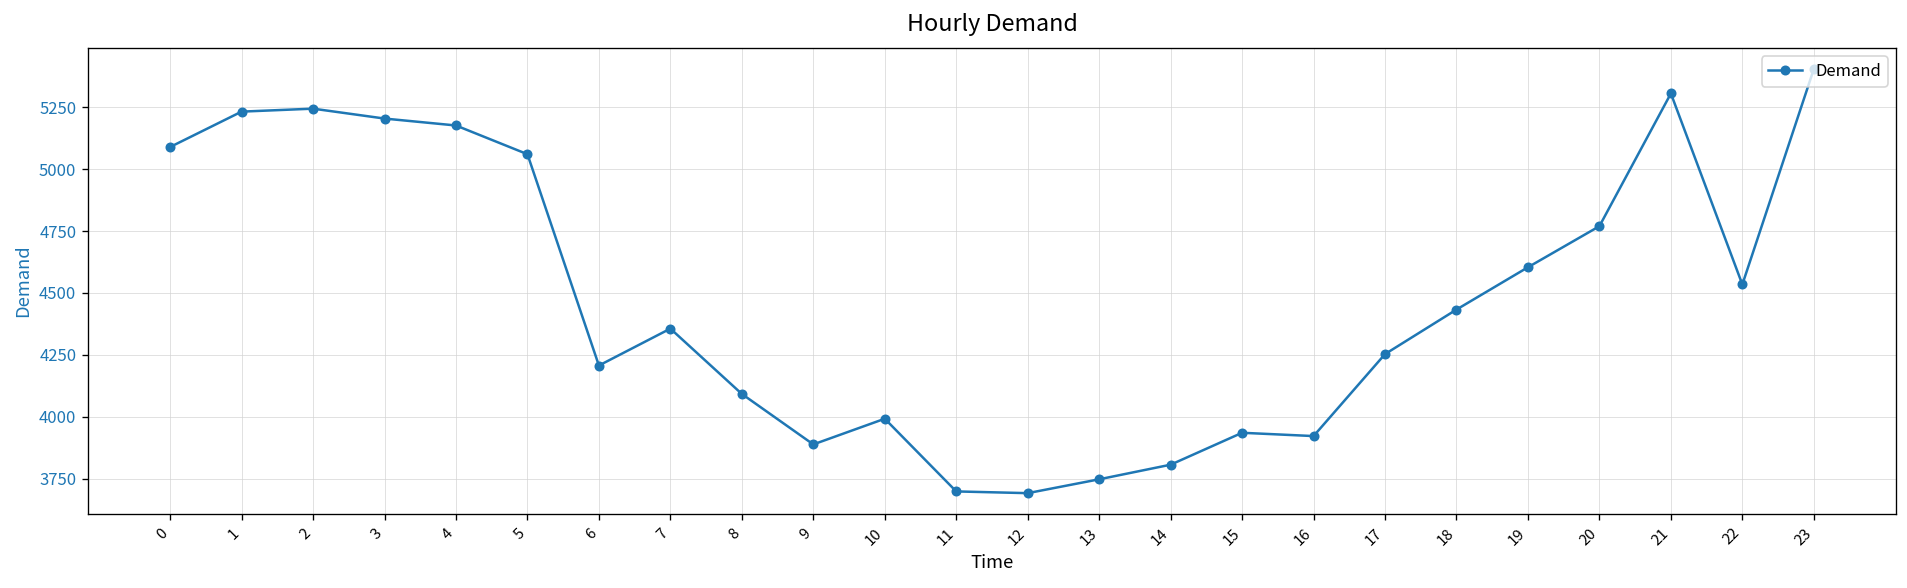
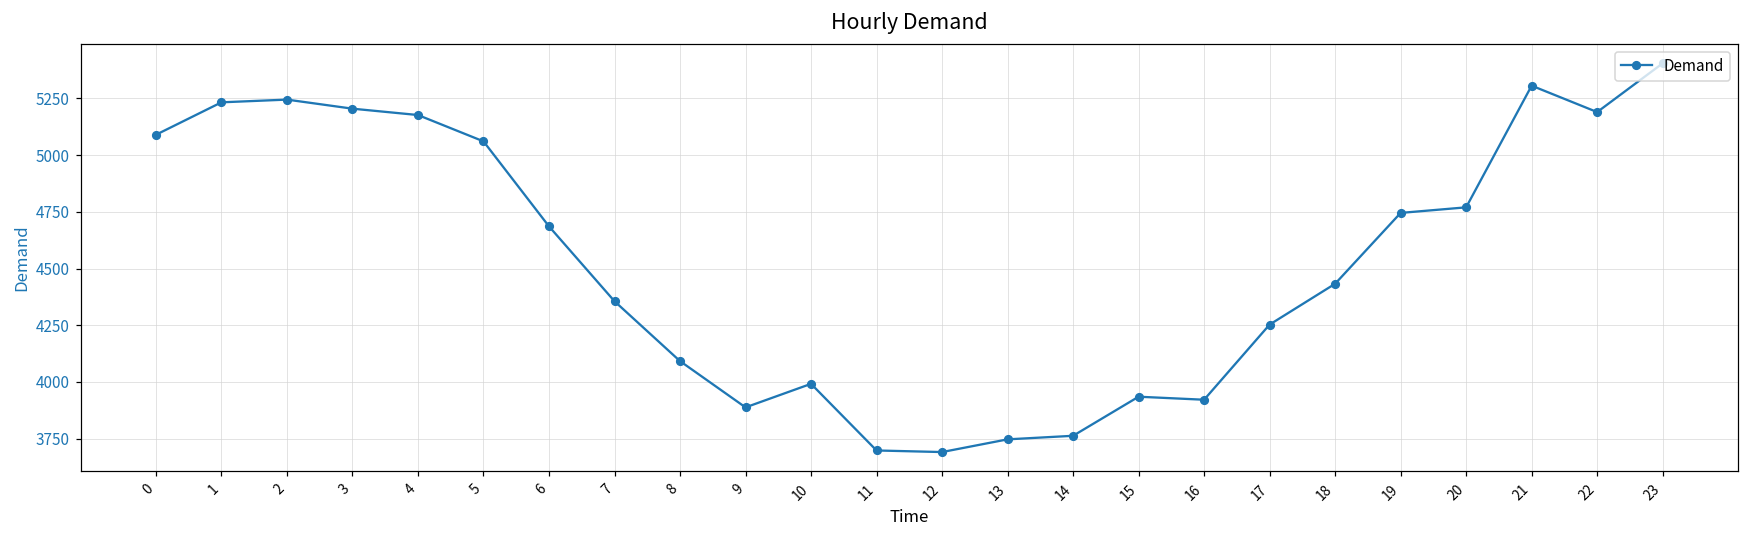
  {
    "0": 5090,
    "1": 5230,
    "2": 5250,
    "3": 5210,
    "4": 5180,
    "5": 5060,
-   "6": 4210,
+   "6": 4690,
    "7": 4360,
    "8": 4090,
    "9": 3890,
    "10": 3990,
    "11": 3700,
    "12": 3690,
    "13": 3750,
-   "14": 3810,
+   "14": 3760,
    "15": 3940,
    "16": 3920,
    "17": 4250,
    "18": 4430,
-   "19": 4600,
+   "19": 4750,
    "20": 4770,
    "21": 5310,
-   "22": 4530
+   "22": 5190
  }
